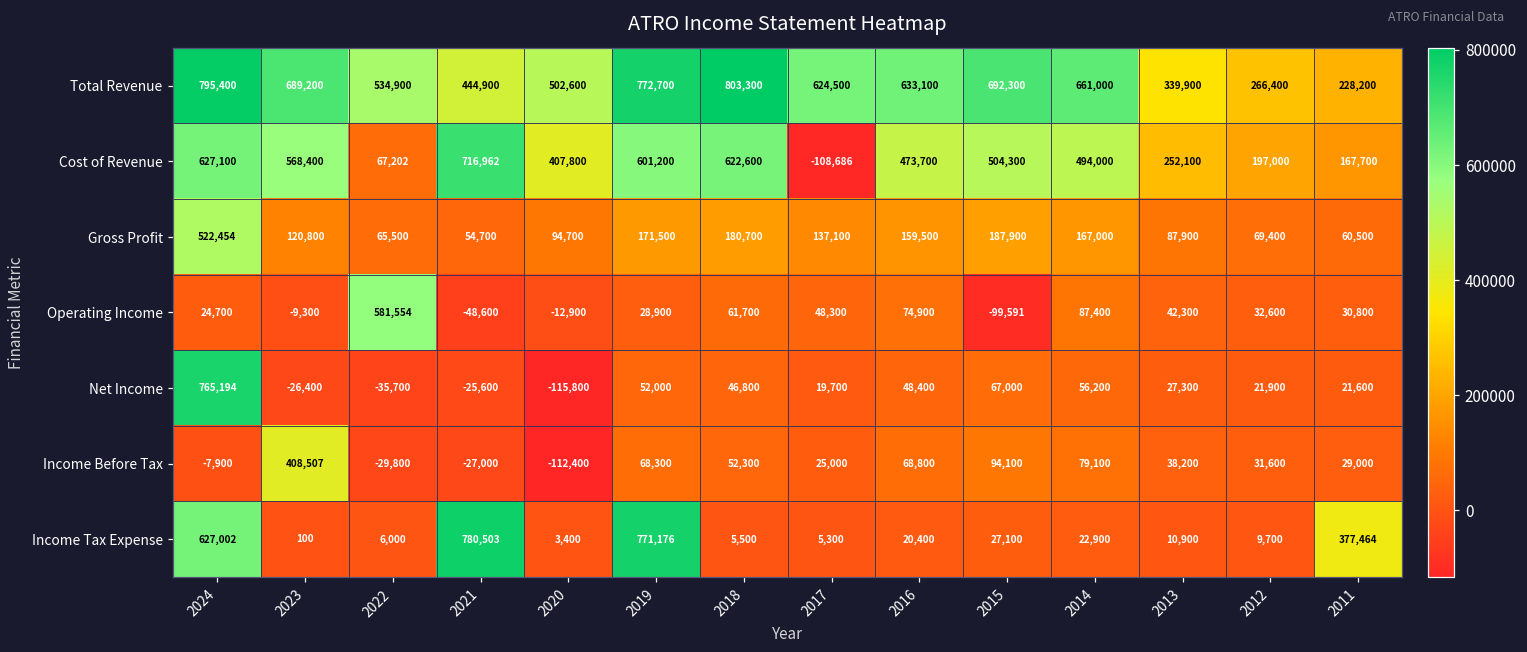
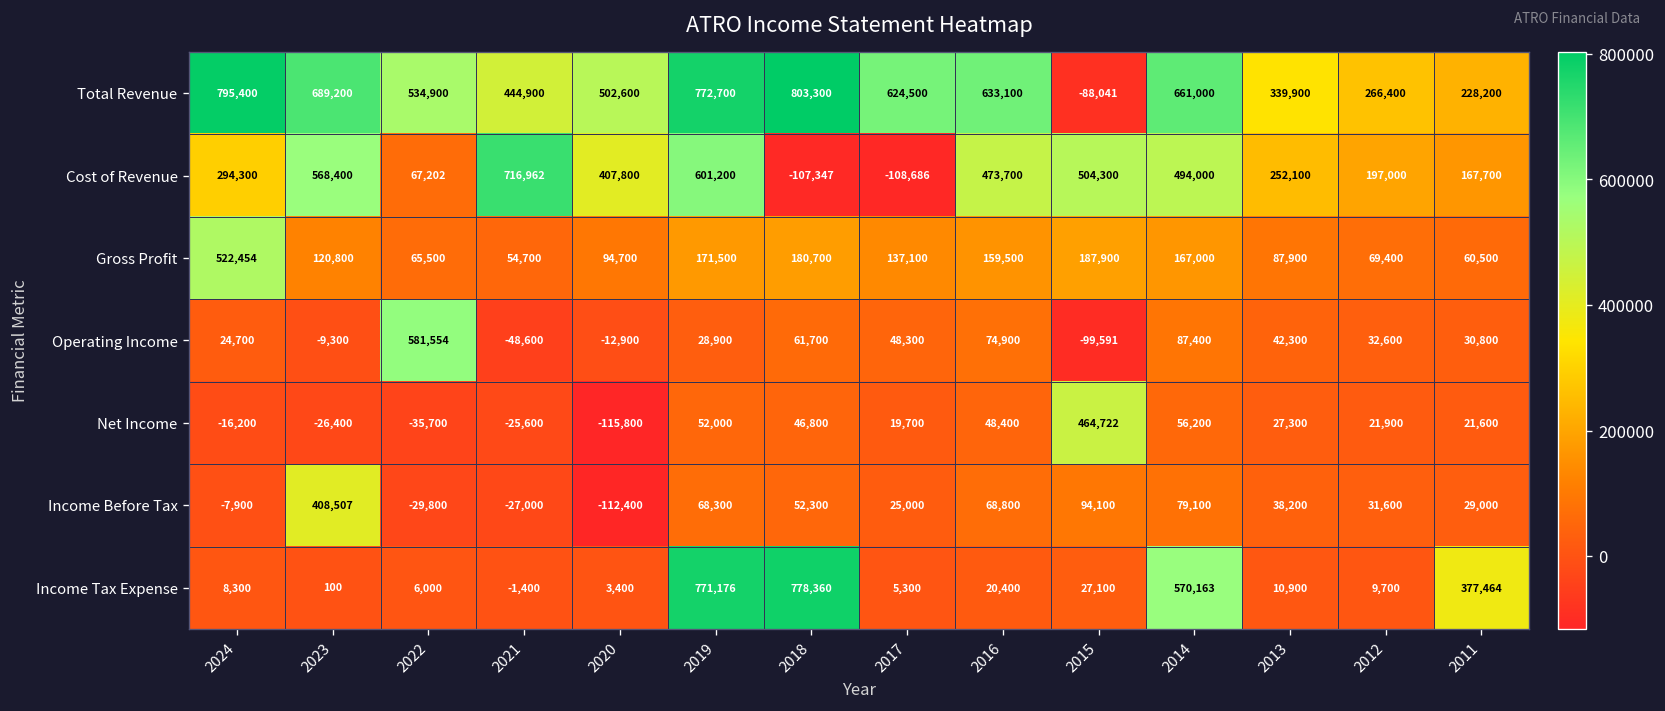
  {
    "Total Revenue": {
      "2024": "795,400",
      "2023": "689,200",
      "2022": "534,900",
      "2021": "444,900",
      "2020": "502,600",
      "2019": "772,700",
      "2018": "803,300",
      "2017": "624,500",
      "2016": "633,100",
-     "2015": "692,300",
+     "2015": "-88,041",
      "2014": "661,000",
      "2013": "339,900",
      "2012": "266,400",
      "2011": "228,200"
    },
    "Cost of Revenue": {
-     "2024": "627,100",
+     "2024": "294,300",
      "2023": "568,400",
      "2022": "67,202",
      "2021": "716,962",
      "2020": "407,800",
      "2019": "601,200",
-     "2018": "622,600",
+     "2018": "-107,347",
      "2017": "-108,686",
      "2016": "473,700",
      "2015": "504,300",
      "2014": "494,000",
      "2013": "252,100",
      "2012": "197,000",
      "2011": "167,700"
    },
    "Gross Profit": {
      "2024": "522,454",
      "2023": "120,800",
      "2022": "65,500",
      "2021": "54,700",
      "2020": "94,700",
      "2019": "171,500",
      "2018": "180,700",
      "2017": "137,100",
      "2016": "159,500",
      "2015": "187,900",
      "2014": "167,000",
      "2013": "87,900",
      "2012": "69,400",
      "2011": "60,500"
    },
    "Operating Income": {
      "2024": "24,700",
      "2023": "-9,300",
      "2022": "581,554",
      "2021": "-48,600",
      "2020": "-12,900",
      "2019": "28,900",
      "2018": "61,700",
      "2017": "48,300",
      "2016": "74,900",
      "2015": "-99,591",
      "2014": "87,400",
      "2013": "42,300",
      "2012": "32,600",
      "2011": "30,800"
    },
    "Net Income": {
-     "2024": "765,194",
+     "2024": "-16,200",
      "2023": "-26,400",
      "2022": "-35,700",
      "2021": "-25,600",
      "2020": "-115,800",
      "2019": "52,000",
      "2018": "46,800",
      "2017": "19,700",
      "2016": "48,400",
-     "2015": "67,000",
+     "2015": "464,722",
      "2014": "56,200",
      "2013": "27,300",
      "2012": "21,900",
      "2011": "21,600"
    },
    "Income Before Tax": {
      "2024": "-7,900",
      "2023": "408,507",
      "2022": "-29,800",
      "2021": "-27,000",
      "2020": "-112,400",
      "2019": "68,300",
      "2018": "52,300",
      "2017": "25,000",
      "2016": "68,800",
      "2015": "94,100",
      "2014": "79,100",
      "2013": "38,200",
      "2012": "31,600",
      "2011": "29,000"
    },
    "Income Tax Expense": {
-     "2024": "627,002",
+     "2024": "8,300",
      "2023": "100",
      "2022": "6,000",
-     "2021": "780,503",
+     "2021": "-1,400",
      "2020": "3,400",
      "2019": "771,176",
-     "2018": "5,500",
+     "2018": "778,360",
      "2017": "5,300",
      "2016": "20,400",
      "2015": "27,100",
-     "2014": "22,900",
+     "2014": "570,163",
      "2013": "10,900",
      "2012": "9,700",
      "2011": "377,464"
    }
  }
